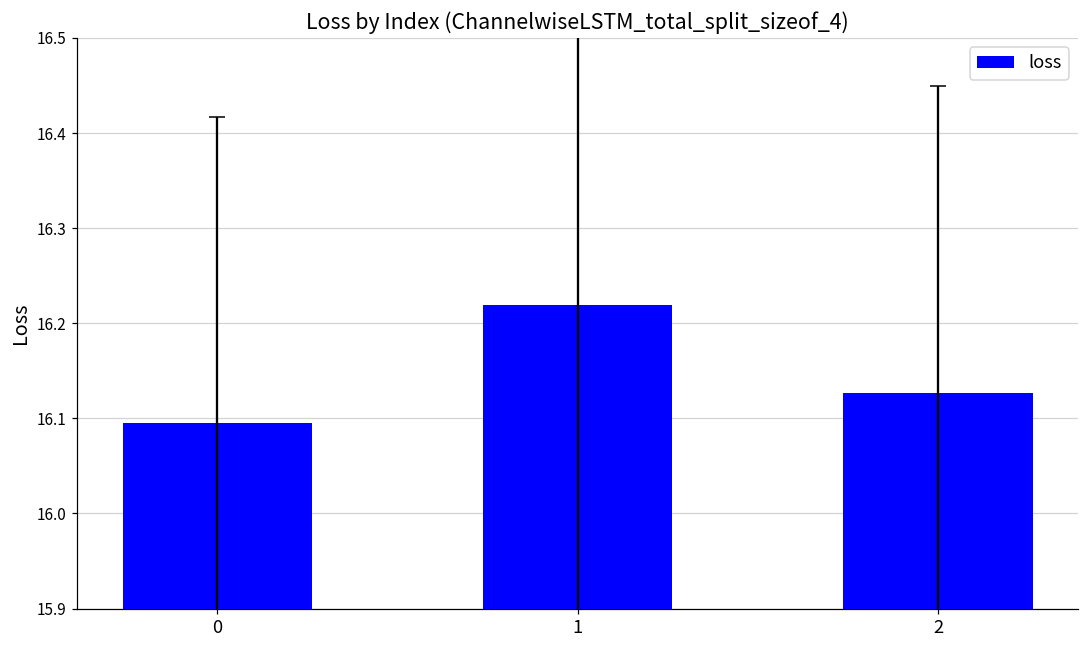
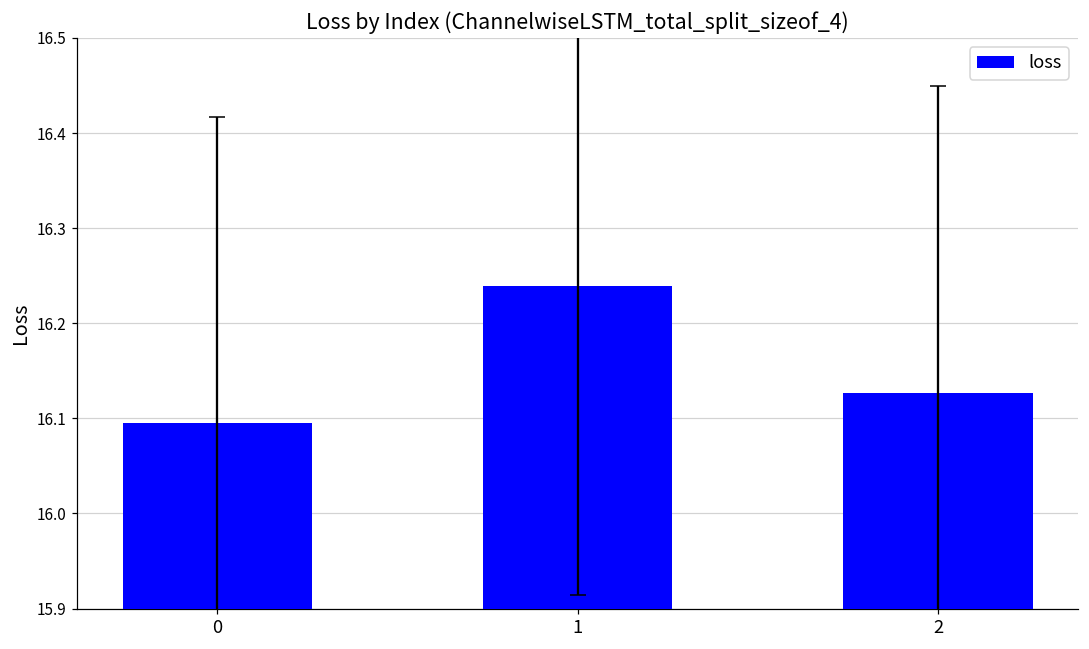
  {
    "loss": {
      "0": 16.09,
-     "1": 16.22,
+     "1": 16.24,
      "2": 16.13
    }
  }
